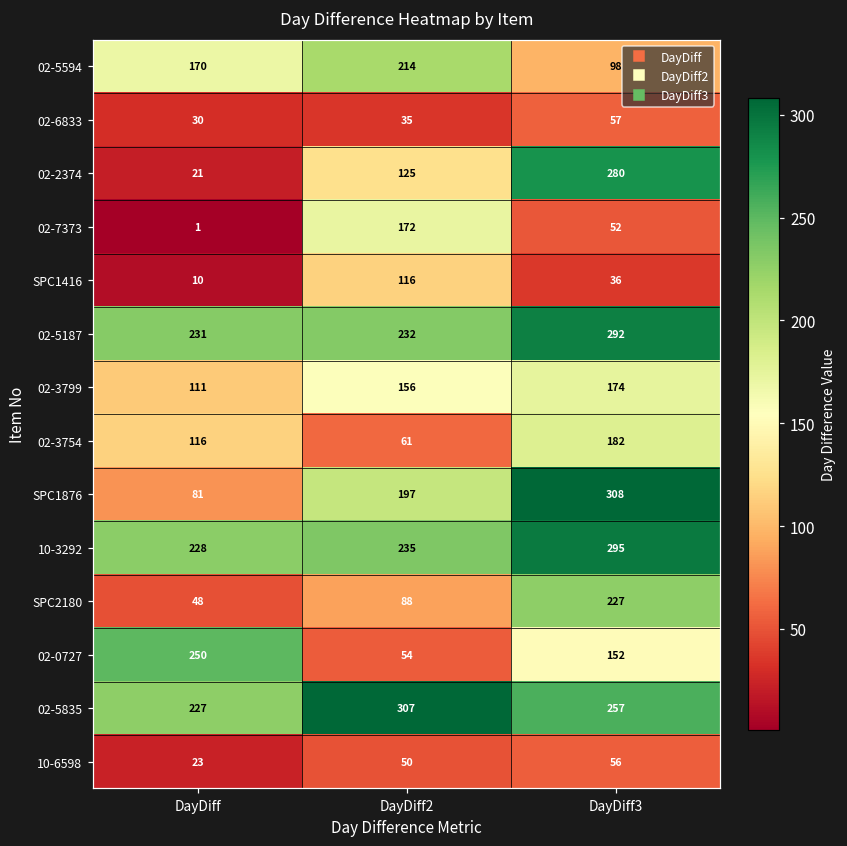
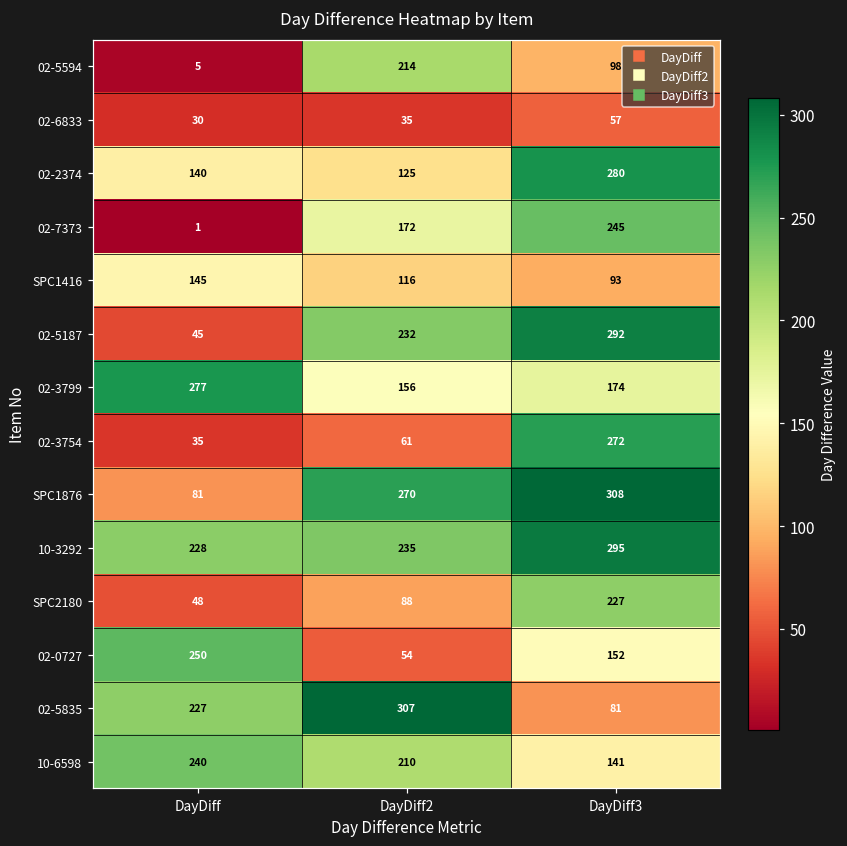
  {
    "02-5594": {
-     "DayDiff": 170,
+     "DayDiff": 5,
      "DayDiff2": 214
    },
    "02-6833": {
      "DayDiff": 30,
      "DayDiff2": 35,
      "DayDiff3": 57
    },
    "02-2374": {
-     "DayDiff": 21,
+     "DayDiff": 140,
      "DayDiff2": 125,
      "DayDiff3": 280
    },
    "02-7373": {
      "DayDiff": 1,
      "DayDiff2": 172,
-     "DayDiff3": 52
+     "DayDiff3": 245
    },
    "SPC1416": {
-     "DayDiff": 10,
+     "DayDiff": 145,
      "DayDiff2": 116,
-     "DayDiff3": 36
+     "DayDiff3": 93
    },
    "02-5187": {
-     "DayDiff": 231,
+     "DayDiff": 45,
      "DayDiff2": 232,
      "DayDiff3": 292
    },
    "02-3799": {
-     "DayDiff": 111,
+     "DayDiff": 277,
      "DayDiff2": 156,
      "DayDiff3": 174
    },
    "02-3754": {
-     "DayDiff": 116,
+     "DayDiff": 35,
      "DayDiff2": 61,
-     "DayDiff3": 182
+     "DayDiff3": 272
    },
    "SPC1876": {
      "DayDiff": 81,
-     "DayDiff2": 197,
+     "DayDiff2": 270,
      "DayDiff3": 308
    },
    "10-3292": {
      "DayDiff": 228,
      "DayDiff2": 235,
      "DayDiff3": 295
    },
    "SPC2180": {
      "DayDiff": 48,
      "DayDiff2": 88,
      "DayDiff3": 227
    },
    "02-0727": {
      "DayDiff": 250,
      "DayDiff2": 54,
      "DayDiff3": 152
    },
    "02-5835": {
      "DayDiff": 227,
      "DayDiff2": 307,
-     "DayDiff3": 257
+     "DayDiff3": 81
    },
    "10-6598": {
-     "DayDiff": 23,
-     "DayDiff2": 50,
-     "DayDiff3": 56
+     "DayDiff": 240,
+     "DayDiff2": 210,
+     "DayDiff3": 141
    }
  }
